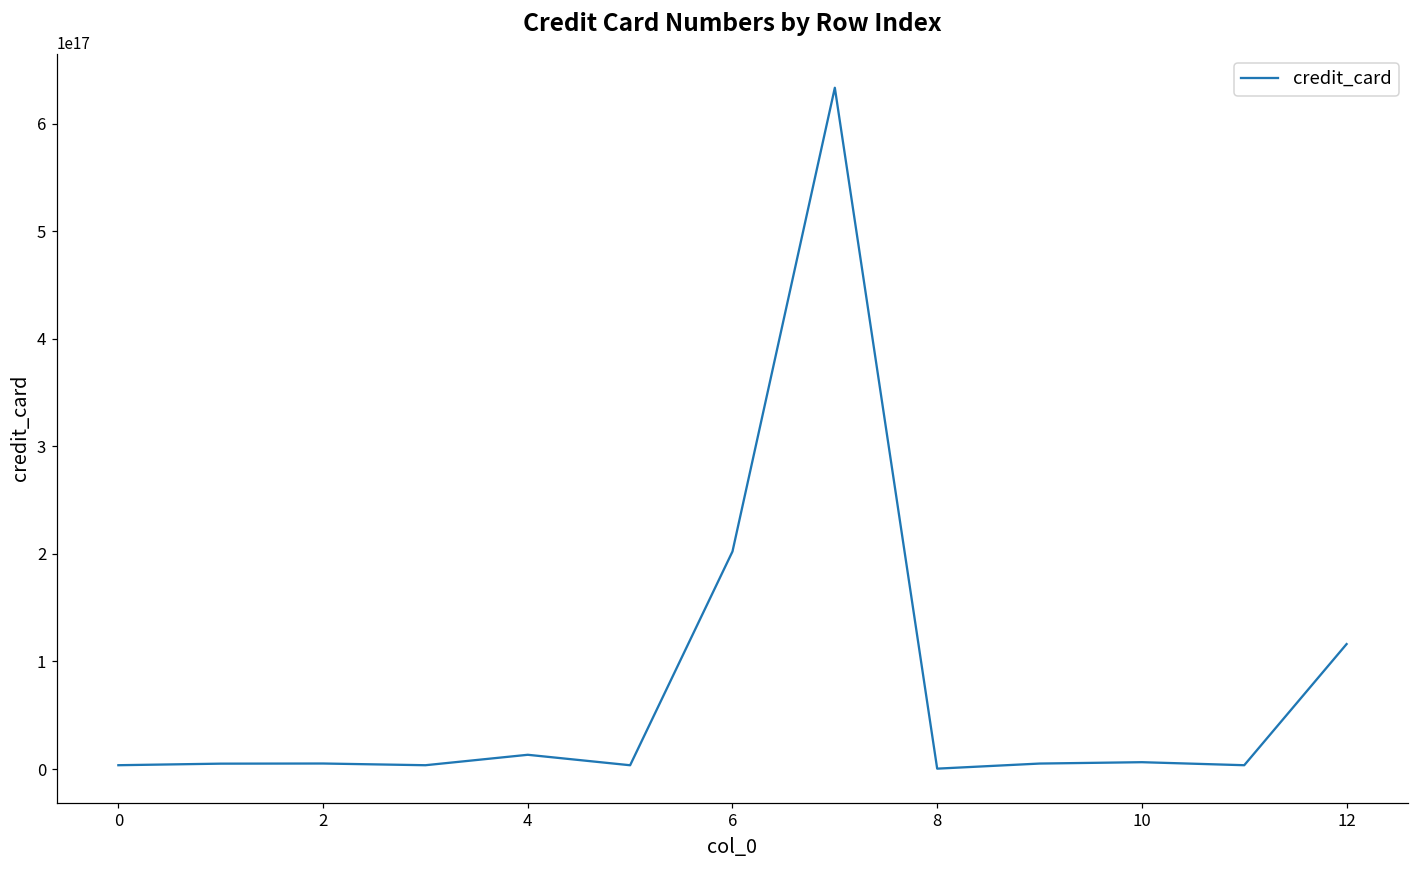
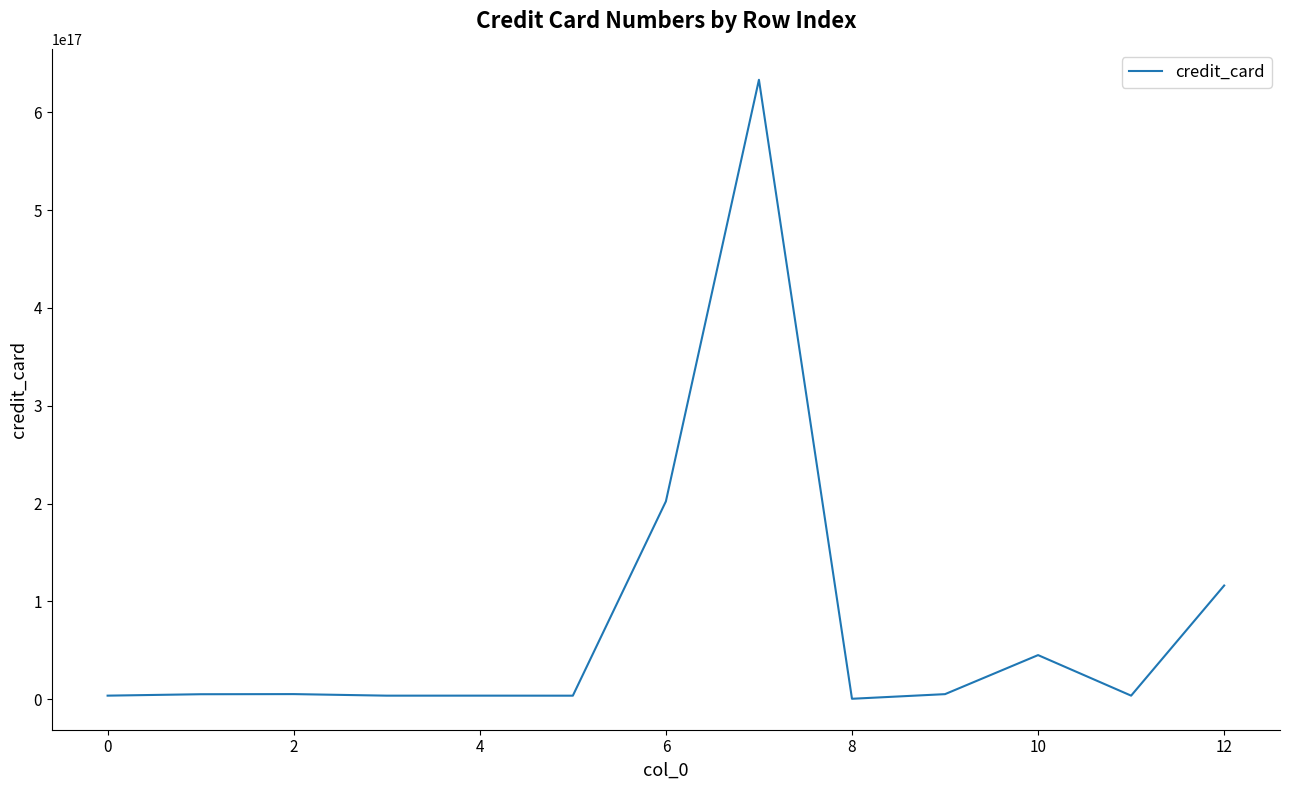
  {
    "0": 0,
    "2": 10000000000000000,
-   "4": 10000000000000000,
+   "4": 0,
    "6": 200000000000000000,
    "8": 0,
-   "10": 10000000000000000,
+   "10": 50000000000000000,
    "12": 120000000000000000
  }
